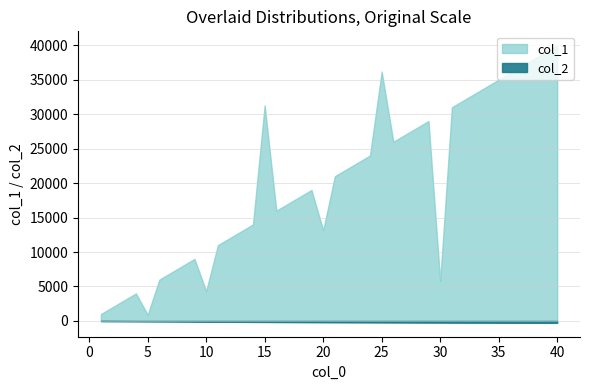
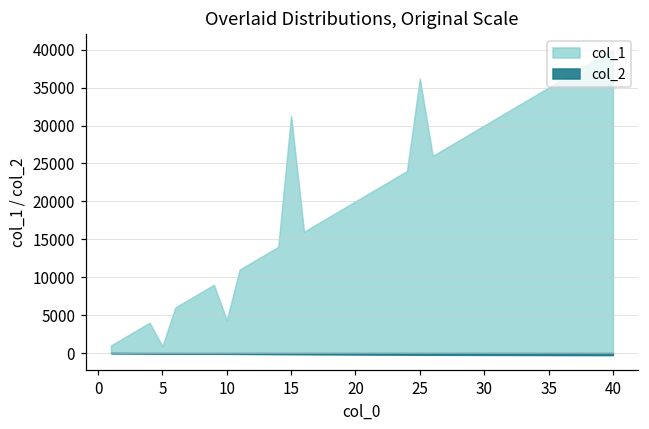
  {
    "col_1": {
      "5": 1000,
      "10": 4000,
      "15": 31000,
-     "20": 13000,
+     "20": 20000,
      "25": 36000,
-     "30": 6000
+     "30": 30000
    }
  }
